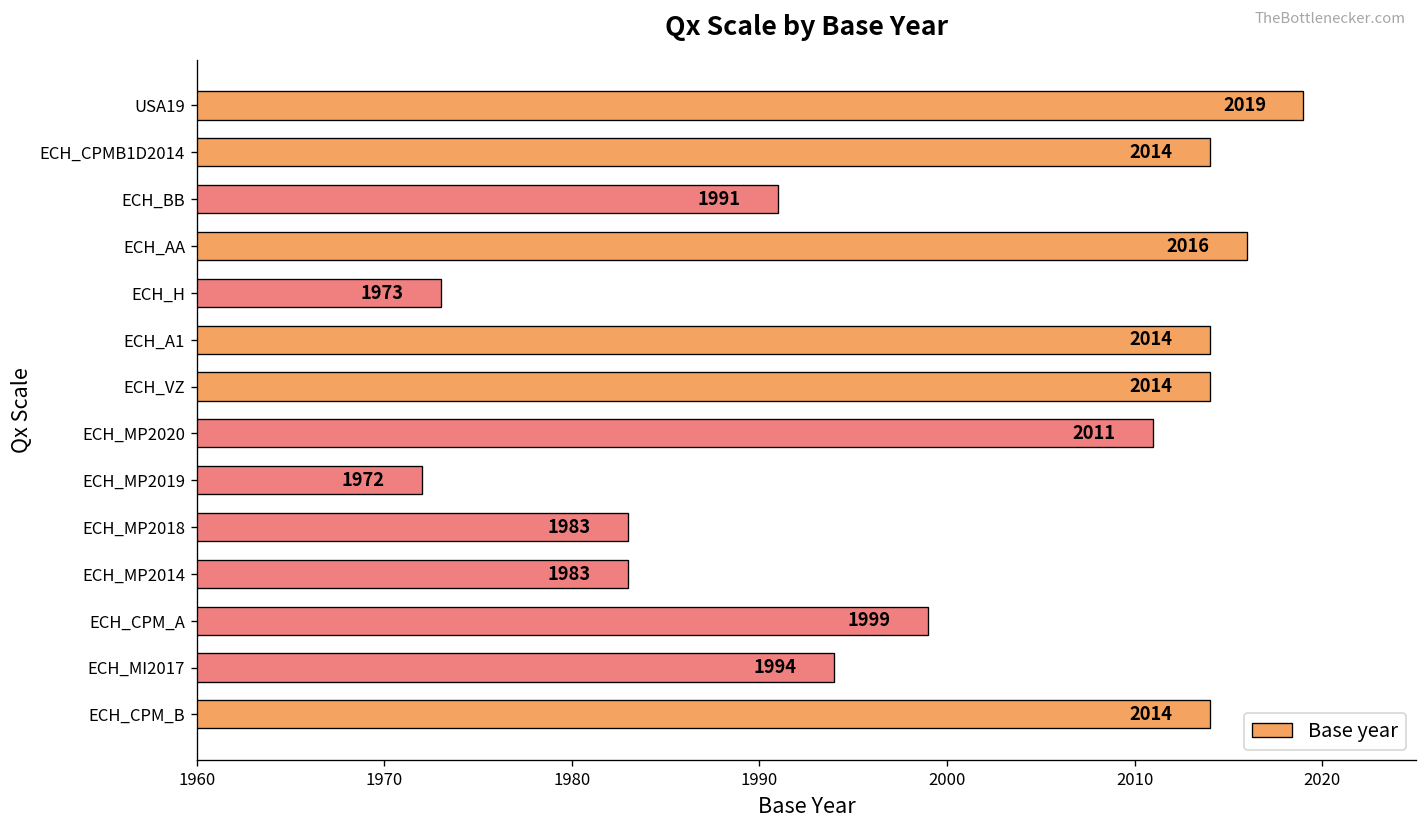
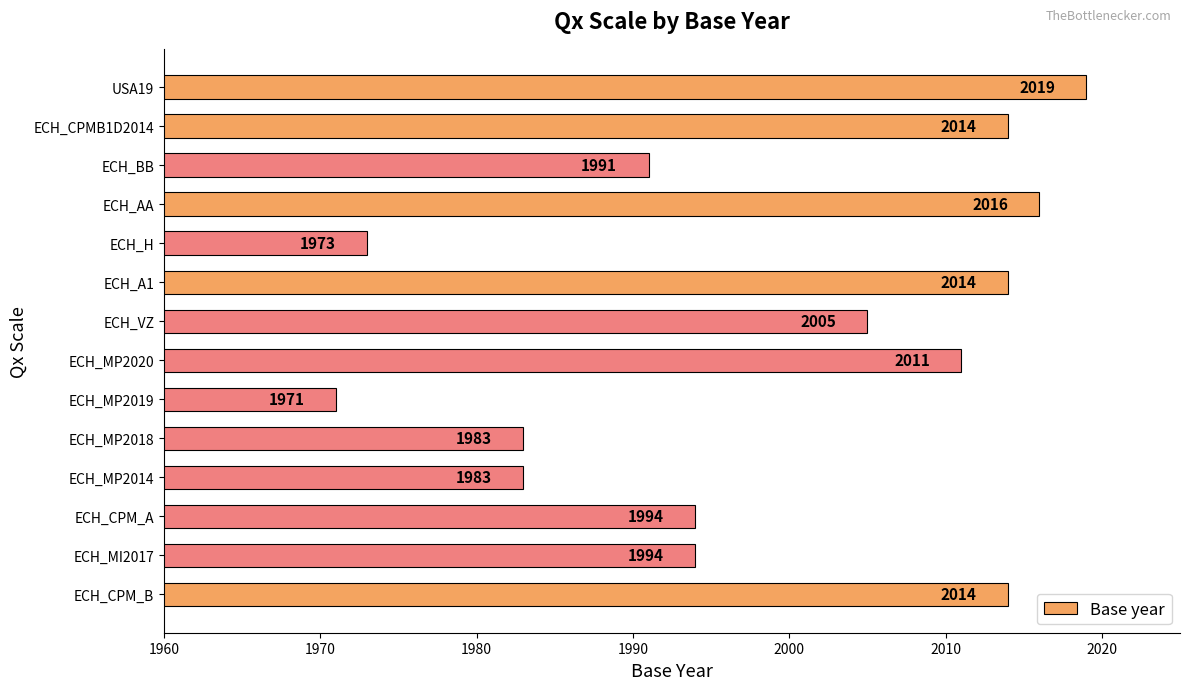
  {
    "USA19": 2019,
    "ECH_CPMB1D2014": 2014,
    "ECH_BB": 1991,
    "ECH_AA": 2016,
    "ECH_H": 1973,
    "ECH_A1": 2014,
-   "ECH_VZ": 2014,
+   "ECH_VZ": 2005,
    "ECH_MP2020": 2011,
-   "ECH_MP2019": 1972,
+   "ECH_MP2019": 1971,
    "ECH_MP2018": 1983,
    "ECH_MP2014": 1983,
-   "ECH_CPM_A": 1999,
+   "ECH_CPM_A": 1994,
    "ECH_MI2017": 1994,
    "ECH_CPM_B": 2014
  }
